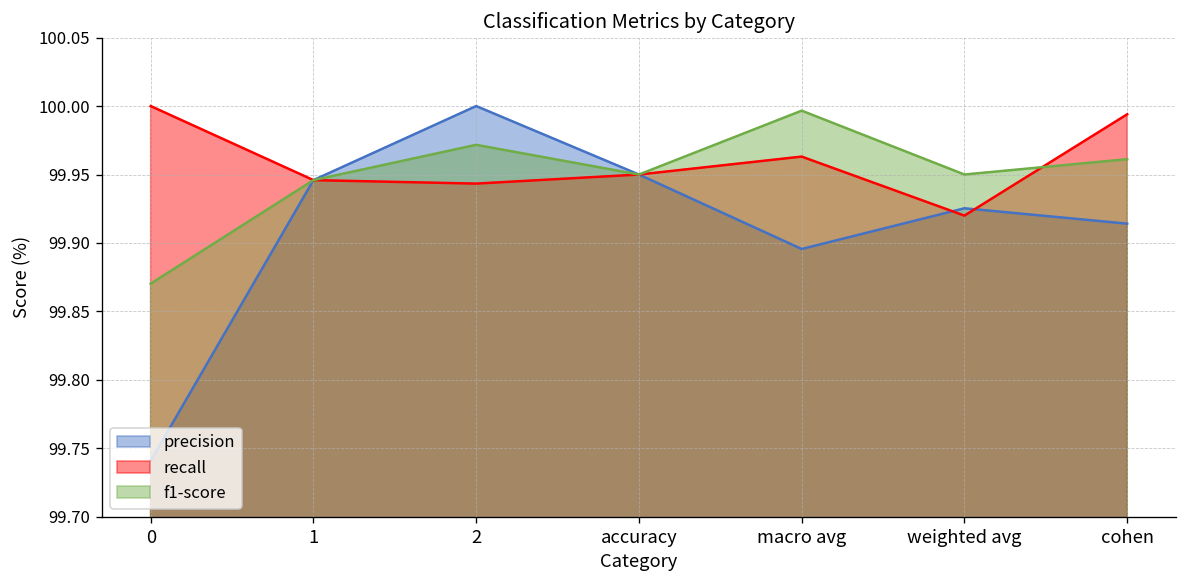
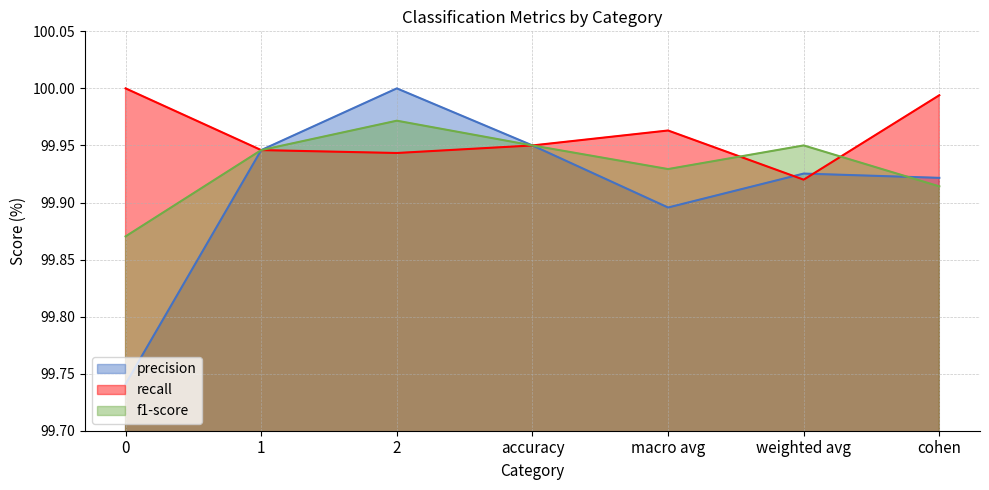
  {
    "precision": {
      "2": 100.000,
      "macro avg": 99.896,
      "weighted avg": 99.925,
-     "cohen": 99.914
+     "cohen": 99.922
    },
    "recall": {
      "0": 100.000,
      "2": 99.943,
      "macro avg": 99.963,
      "weighted avg": 99.920,
      "cohen": 99.994
    },
    "f1-score": {
      "0": 99.870,
      "2": 99.972,
-     "macro avg": 99.997,
+     "macro avg": 99.929,
      "weighted avg": 99.950,
-     "cohen": 99.961
+     "cohen": 99.914
    }
  }
